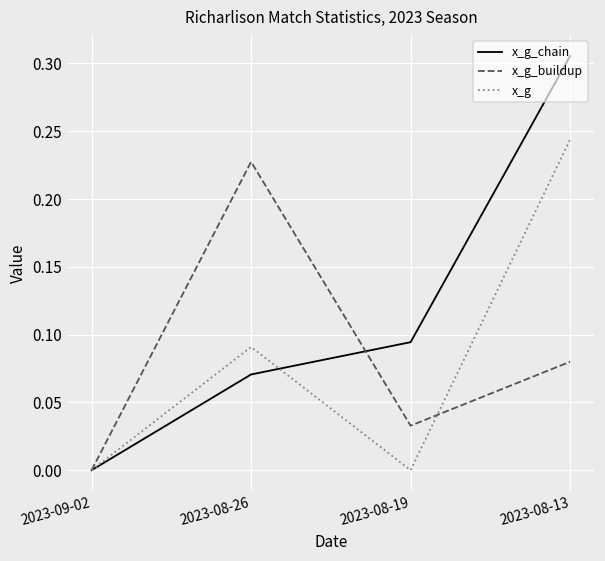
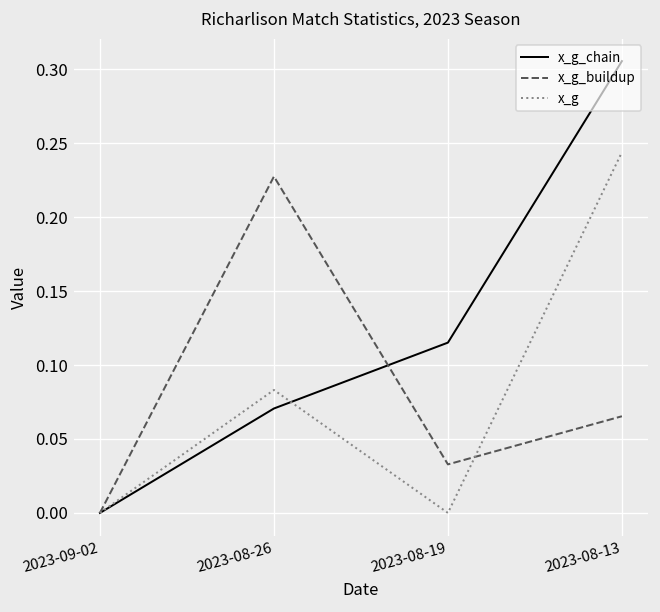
  {
    "x_g_chain": {
      "2023-08-26": 0.071,
-     "2023-08-19": 0.094
+     "2023-08-19": 0.115
    },
    "x_g_buildup": {
      "2023-08-26": 0.227,
      "2023-08-19": 0.033,
-     "2023-08-13": 0.080
+     "2023-08-13": 0.065
    },
    "x_g": {
-     "2023-08-26": 0.091,
+     "2023-08-26": 0.083,
      "2023-08-19": 0.000,
      "2023-08-13": 0.244
    }
  }
